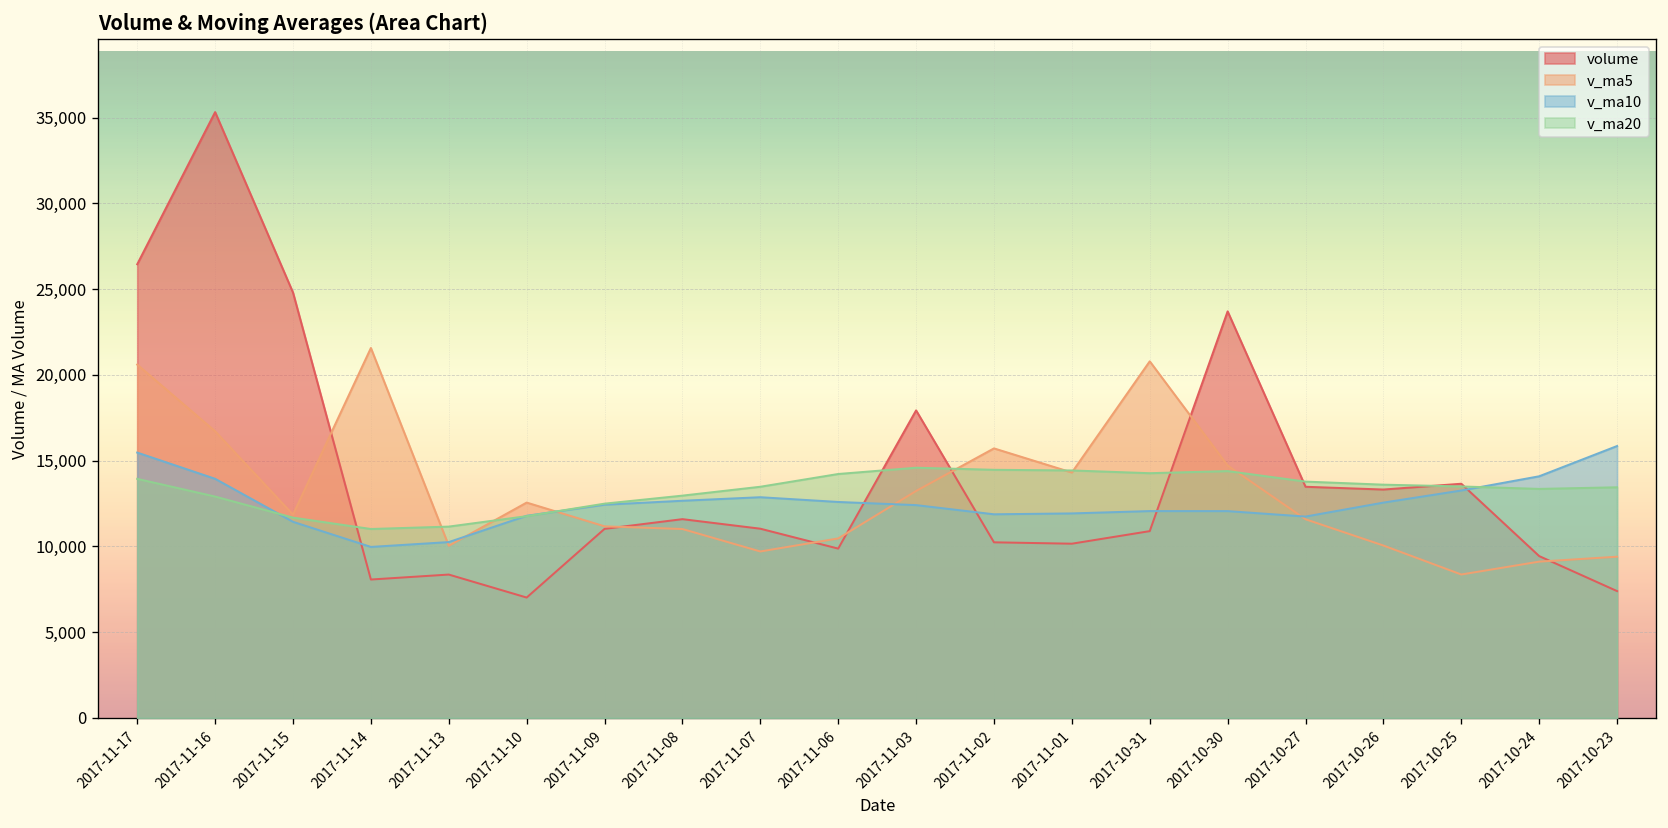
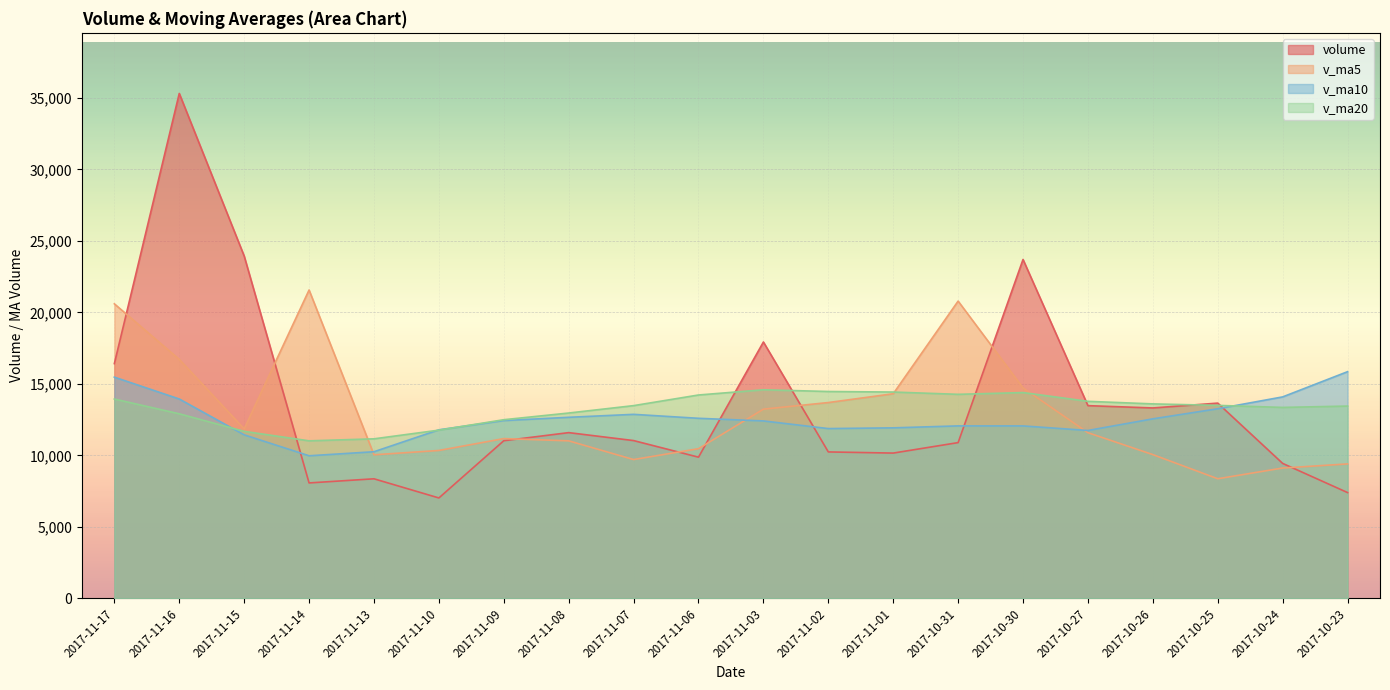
  {
    "volume": {
-     "2017-11-17": "26,500",
+     "2017-11-17": "16,400",
      "2017-11-16": "35,300",
-     "2017-11-15": "24,800",
+     "2017-11-15": "23,900",
      "2017-11-14": "8,100",
      "2017-11-13": "8,400",
      "2017-11-10": "7,000",
      "2017-11-08": "11,600",
      "2017-11-07": "11,000",
      "2017-11-06": "9,900",
      "2017-11-03": "17,900",
      "2017-11-02": "10,200",
      "2017-11-01": "10,200",
      "2017-10-31": "10,900",
      "2017-10-30": "23,700",
      "2017-10-27": "13,500",
      "2017-10-26": "13,300",
      "2017-10-24": "9,400",
      "2017-10-23": "7,400"
    },
    "v_ma5": {
      "2017-11-17": "20,600",
      "2017-11-16": "16,700",
      "2017-11-14": "21,600",
      "2017-11-13": "10,000",
-     "2017-11-10": "12,600",
+     "2017-11-10": "10,300",
      "2017-11-08": "11,000",
      "2017-11-07": "9,700",
      "2017-11-06": "10,500",
      "2017-11-03": "13,200",
-     "2017-11-02": "15,700",
+     "2017-11-02": "13,700",
      "2017-10-31": "20,800",
      "2017-10-30": "14,700",
      "2017-10-26": "10,100",
      "2017-10-25": "8,400",
      "2017-10-24": "9,100",
      "2017-10-23": "9,400"
    }
  }
